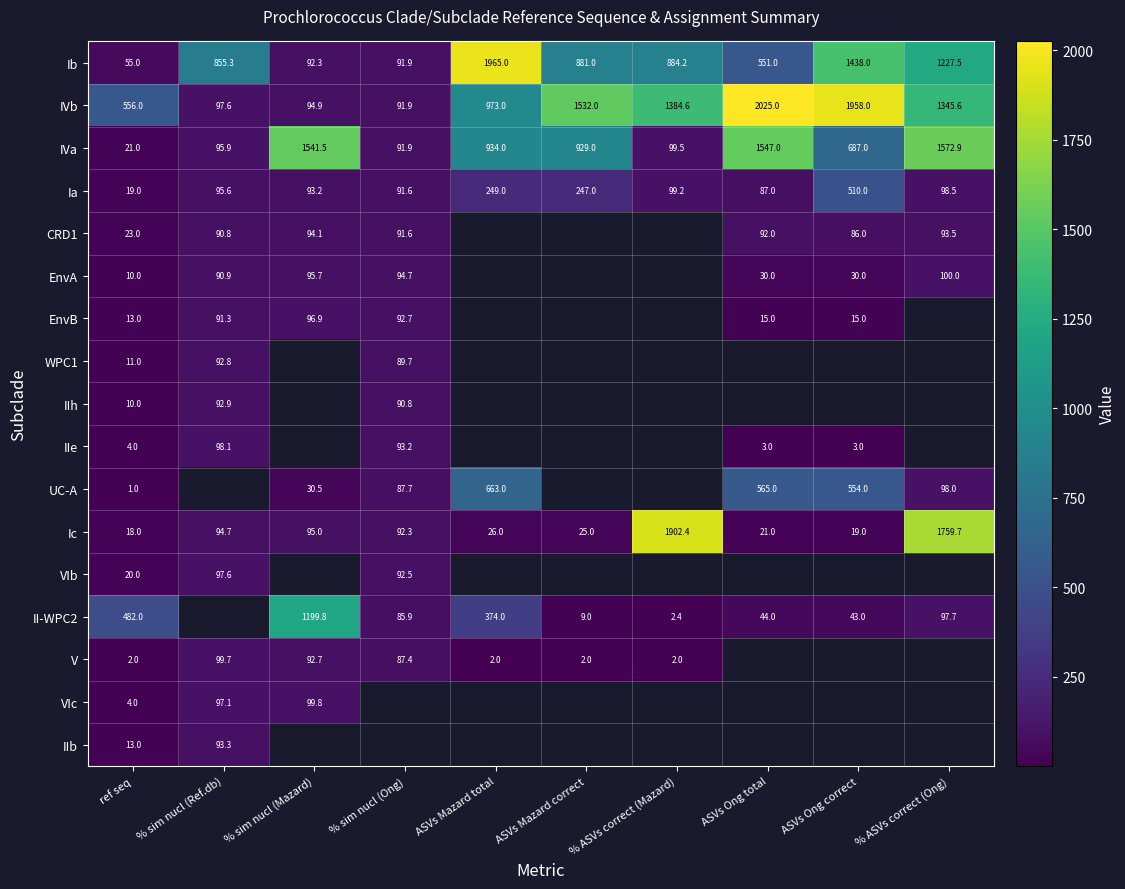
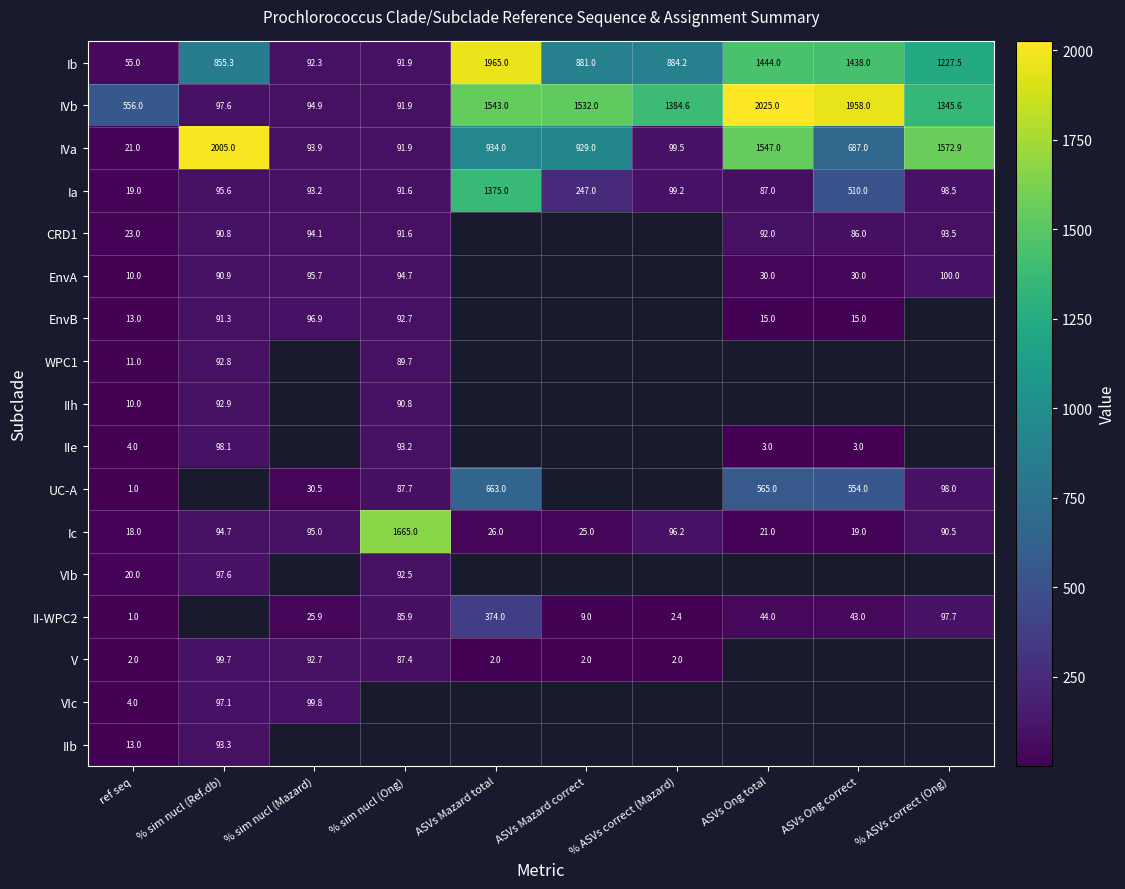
  {
    "Ib": {
      "ref seq": 55.0,
      "% sim nucl (Ref.db)": 855.3,
      "% sim nucl (Mazard)": 92.3,
      "% sim nucl (Ong)": 91.9,
      "ASVs Mazard total": 1965.0,
      "ASVs Mazard correct": 881.0,
      "% ASVs correct (Mazard)": 884.2,
-     "ASVs Ong total": 551.0,
+     "ASVs Ong total": 1444.0,
      "ASVs Ong correct": 1438.0,
      "% ASVs correct (Ong)": 1227.5
    },
    "IVb": {
      "ref seq": 556.0,
      "% sim nucl (Ref.db)": 97.6,
      "% sim nucl (Mazard)": 94.9,
      "% sim nucl (Ong)": 91.9,
-     "ASVs Mazard total": 973.0,
+     "ASVs Mazard total": 1543.0,
      "ASVs Mazard correct": 1532.0,
      "% ASVs correct (Mazard)": 1384.6,
      "ASVs Ong total": 2025.0,
      "ASVs Ong correct": 1958.0,
      "% ASVs correct (Ong)": 1345.6
    },
    "IVa": {
      "ref seq": 21.0,
-     "% sim nucl (Ref.db)": 95.9,
-     "% sim nucl (Mazard)": 1541.5,
+     "% sim nucl (Ref.db)": 2005.0,
+     "% sim nucl (Mazard)": 93.9,
      "% sim nucl (Ong)": 91.9,
      "ASVs Mazard total": 934.0,
      "ASVs Mazard correct": 929.0,
      "% ASVs correct (Mazard)": 99.5,
      "ASVs Ong total": 1547.0,
      "ASVs Ong correct": 687.0,
      "% ASVs correct (Ong)": 1572.9
    },
    "Ia": {
      "ref seq": 19.0,
      "% sim nucl (Ref.db)": 95.6,
      "% sim nucl (Mazard)": 93.2,
      "% sim nucl (Ong)": 91.6,
-     "ASVs Mazard total": 249.0,
+     "ASVs Mazard total": 1375.0,
      "ASVs Mazard correct": 247.0,
      "% ASVs correct (Mazard)": 99.2,
      "ASVs Ong total": 87.0,
      "ASVs Ong correct": 510.0,
      "% ASVs correct (Ong)": 98.5
    },
    "CRD1": {
      "ref seq": 23.0,
      "% sim nucl (Ref.db)": 90.8,
      "% sim nucl (Mazard)": 94.1,
      "% sim nucl (Ong)": 91.6,
      "ASVs Ong total": 92.0,
      "ASVs Ong correct": 86.0,
      "% ASVs correct (Ong)": 93.5
    },
    "EnvA": {
      "ref seq": 10.0,
      "% sim nucl (Ref.db)": 90.9,
      "% sim nucl (Mazard)": 95.7,
      "% sim nucl (Ong)": 94.7,
      "ASVs Ong total": 30.0,
      "ASVs Ong correct": 30.0,
      "% ASVs correct (Ong)": 100.0
    },
    "EnvB": {
      "ref seq": 13.0,
      "% sim nucl (Ref.db)": 91.3,
      "% sim nucl (Mazard)": 96.9,
      "% sim nucl (Ong)": 92.7,
      "ASVs Ong total": 15.0,
      "ASVs Ong correct": 15.0
    },
    "WPC1": {
      "ref seq": 11.0,
      "% sim nucl (Ref.db)": 92.8,
      "% sim nucl (Ong)": 89.7
    },
    "IIh": {
      "ref seq": 10.0,
      "% sim nucl (Ref.db)": 92.9,
      "% sim nucl (Ong)": 90.8
    },
    "IIe": {
      "ref seq": 4.0,
      "% sim nucl (Ref.db)": 98.1,
      "% sim nucl (Ong)": 93.2,
      "ASVs Ong total": 3.0,
      "ASVs Ong correct": 3.0
    },
    "UC-A": {
      "ref seq": 1.0,
      "% sim nucl (Mazard)": 30.5,
      "% sim nucl (Ong)": 87.7,
      "ASVs Mazard total": 663.0,
      "ASVs Ong total": 565.0,
      "ASVs Ong correct": 554.0,
      "% ASVs correct (Ong)": 98.0
    },
    "Ic": {
      "ref seq": 18.0,
      "% sim nucl (Ref.db)": 94.7,
      "% sim nucl (Mazard)": 95.0,
-     "% sim nucl (Ong)": 92.3,
+     "% sim nucl (Ong)": 1665.0,
      "ASVs Mazard total": 26.0,
      "ASVs Mazard correct": 25.0,
-     "% ASVs correct (Mazard)": 1902.4,
+     "% ASVs correct (Mazard)": 96.2,
      "ASVs Ong total": 21.0,
      "ASVs Ong correct": 19.0,
-     "% ASVs correct (Ong)": 1759.7
+     "% ASVs correct (Ong)": 90.5
    },
    "VIb": {
      "ref seq": 20.0,
      "% sim nucl (Ref.db)": 97.6,
      "% sim nucl (Ong)": 92.5
    },
    "II-WPC2": {
-     "ref seq": 482.0,
-     "% sim nucl (Mazard)": 1199.8,
+     "ref seq": 1.0,
+     "% sim nucl (Mazard)": 25.9,
      "% sim nucl (Ong)": 85.9,
      "ASVs Mazard total": 374.0,
      "ASVs Mazard correct": 9.0,
      "% ASVs correct (Mazard)": 2.4,
      "ASVs Ong total": 44.0,
      "ASVs Ong correct": 43.0,
      "% ASVs correct (Ong)": 97.7
    },
    "V": {
      "ref seq": 2.0,
      "% sim nucl (Ref.db)": 99.7,
      "% sim nucl (Mazard)": 92.7,
      "% sim nucl (Ong)": 87.4,
      "ASVs Mazard total": 2.0,
      "ASVs Mazard correct": 2.0,
      "% ASVs correct (Mazard)": 2.0
    },
    "VIc": {
      "ref seq": 4.0,
      "% sim nucl (Ref.db)": 97.1,
      "% sim nucl (Mazard)": 99.8
    },
    "IIb": {
      "ref seq": 13.0,
      "% sim nucl (Ref.db)": 93.3
    }
  }
